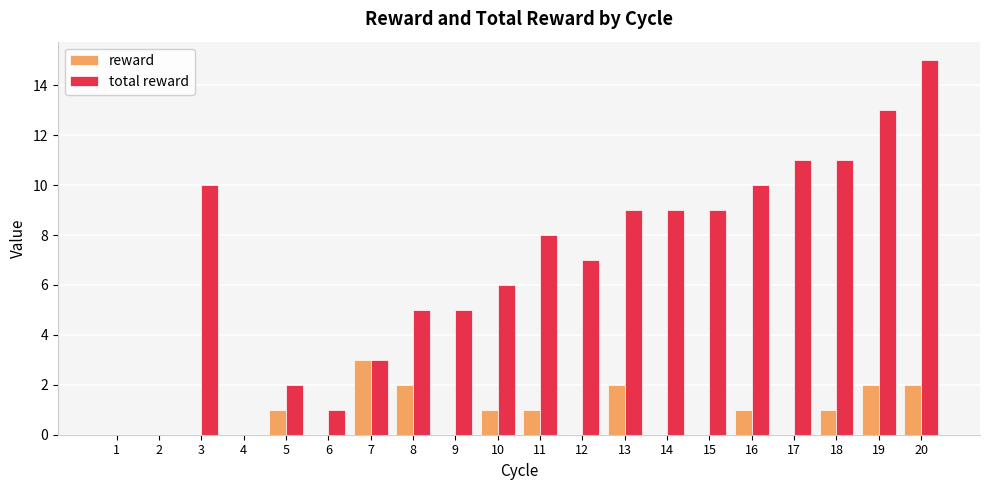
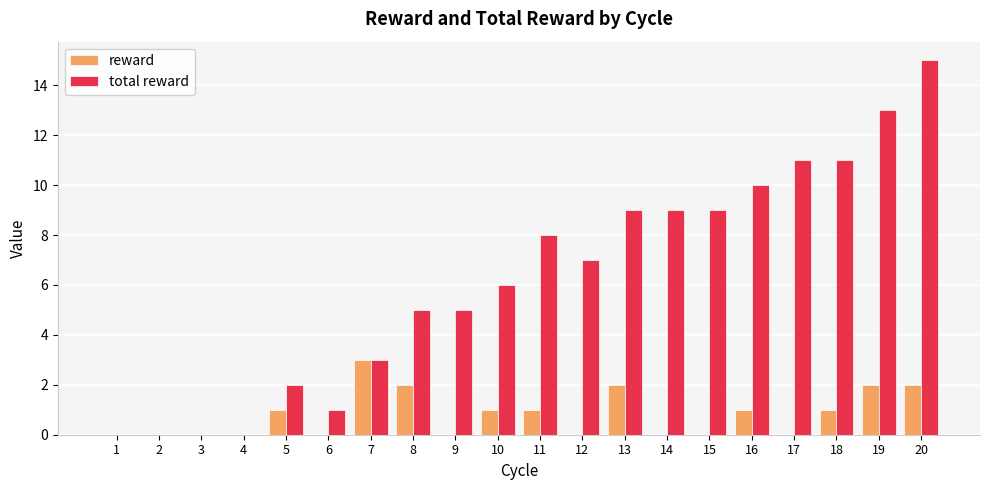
  {
    "reward": {
      "1": 0,
      "2": 0,
      "3": 0,
      "4": 0,
      "5": 1,
      "6": 0,
      "7": 3,
      "8": 2,
      "9": 0,
      "10": 1,
      "11": 1,
      "12": 0,
      "13": 2,
      "14": 0,
      "15": 0,
      "16": 1,
      "17": 0,
      "18": 1,
      "19": 2,
      "20": 2
    },
    "total reward": {
      "1": 0,
      "2": 0,
-     "3": 10,
+     "3": 0,
      "4": 0,
      "5": 2,
      "6": 1,
      "7": 3,
      "8": 5,
      "9": 5,
      "10": 6,
      "11": 8,
      "12": 7,
      "13": 9,
      "14": 9,
      "15": 9,
      "16": 10,
      "17": 11,
      "18": 11,
      "19": 13,
      "20": 15
    }
  }
